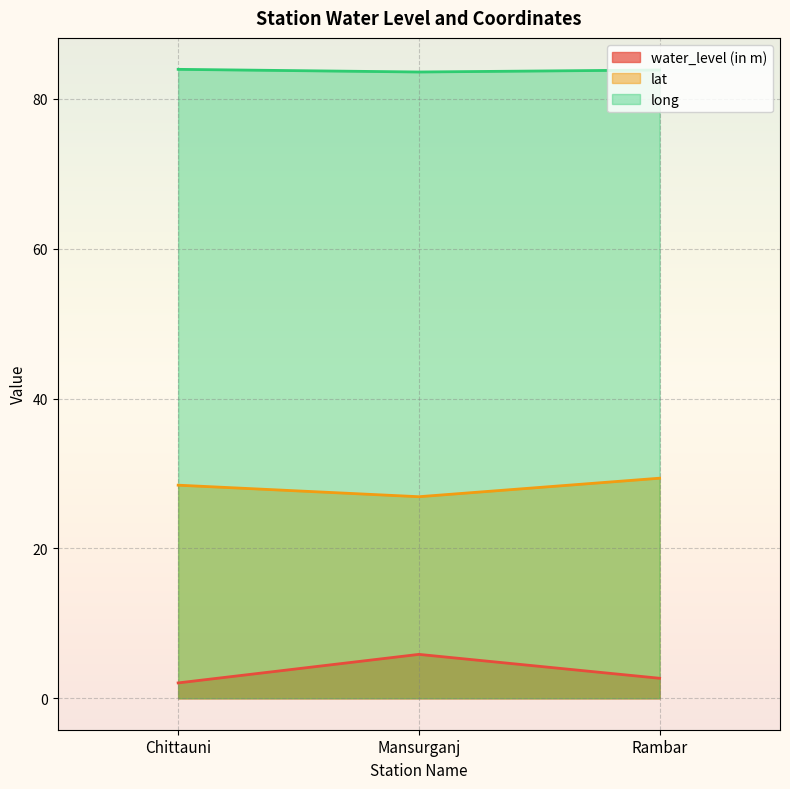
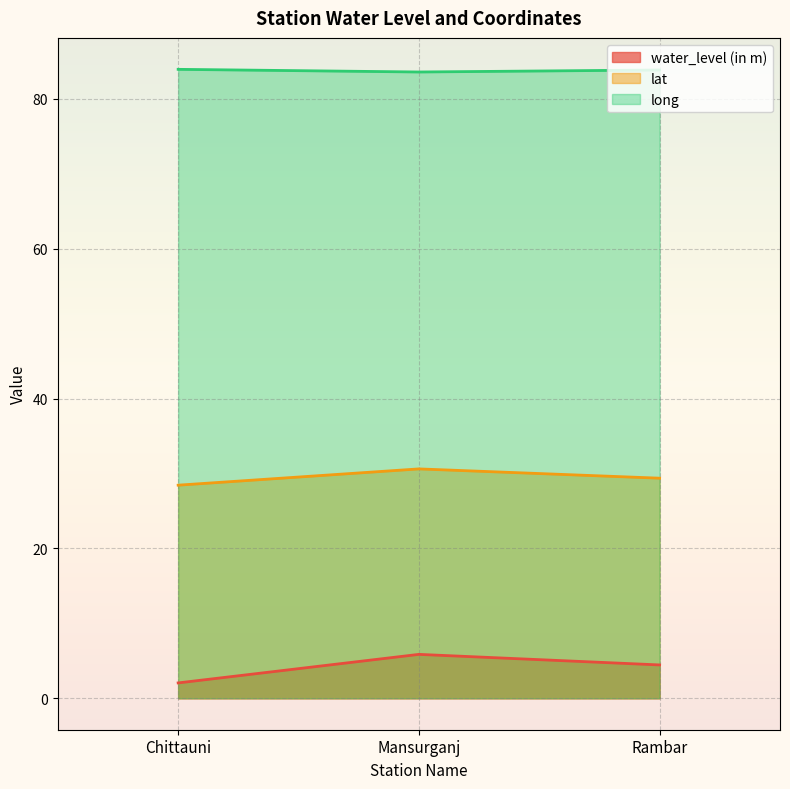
  {
    "water_level (in m)": {
      "Chittauni": 2,
      "Mansurganj": 6,
-     "Rambar": 3
+     "Rambar": 4
    },
    "lat": {
      "Chittauni": 28,
-     "Mansurganj": 27,
+     "Mansurganj": 31,
      "Rambar": 29
    },
    "long": {
      "Chittauni": 84,
      "Mansurganj": 84
    }
  }
